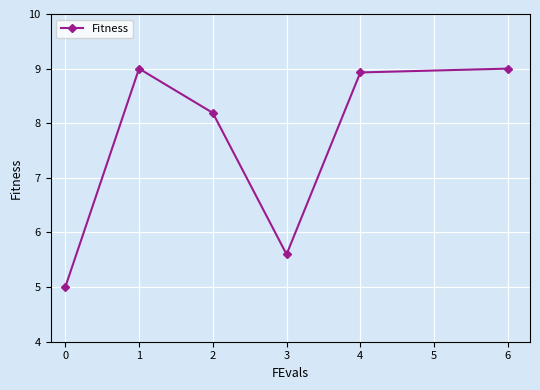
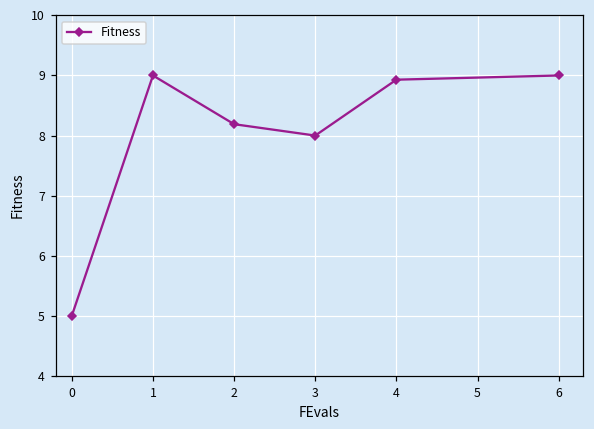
  {
    "0": 5.0,
    "1": 9.0,
    "2": 8.2,
-   "3": 5.6,
+   "3": 8.0,
    "4": 8.9,
    "6": 9.0
  }
